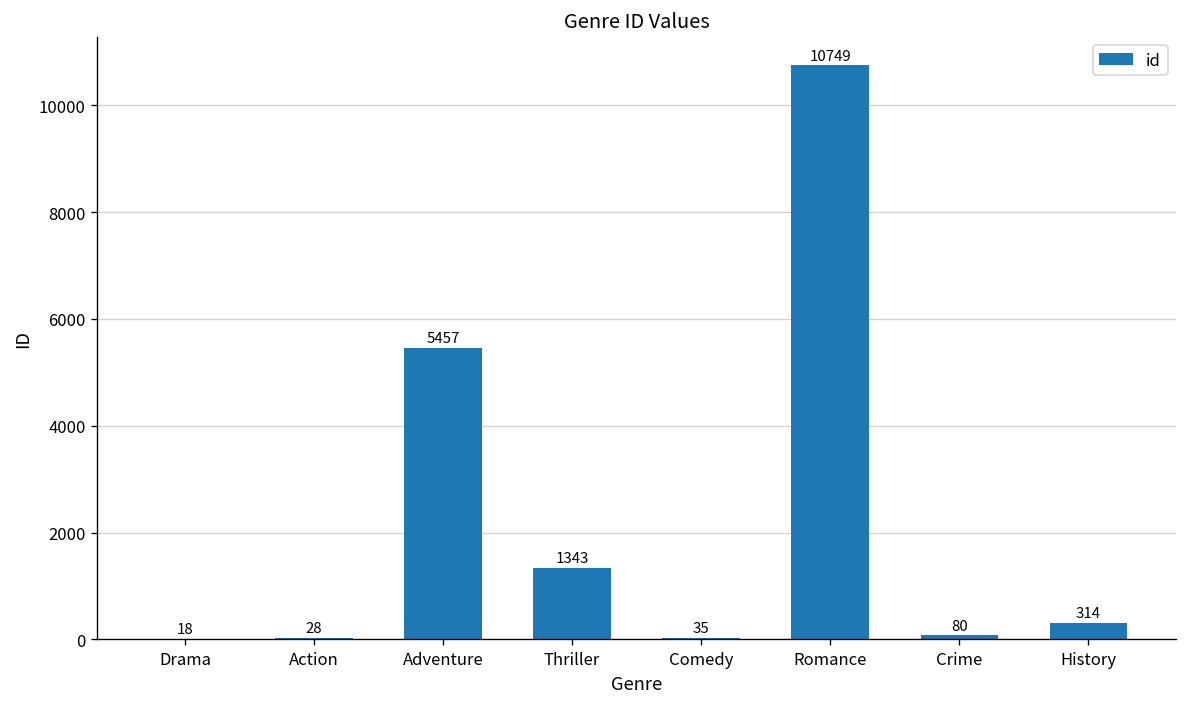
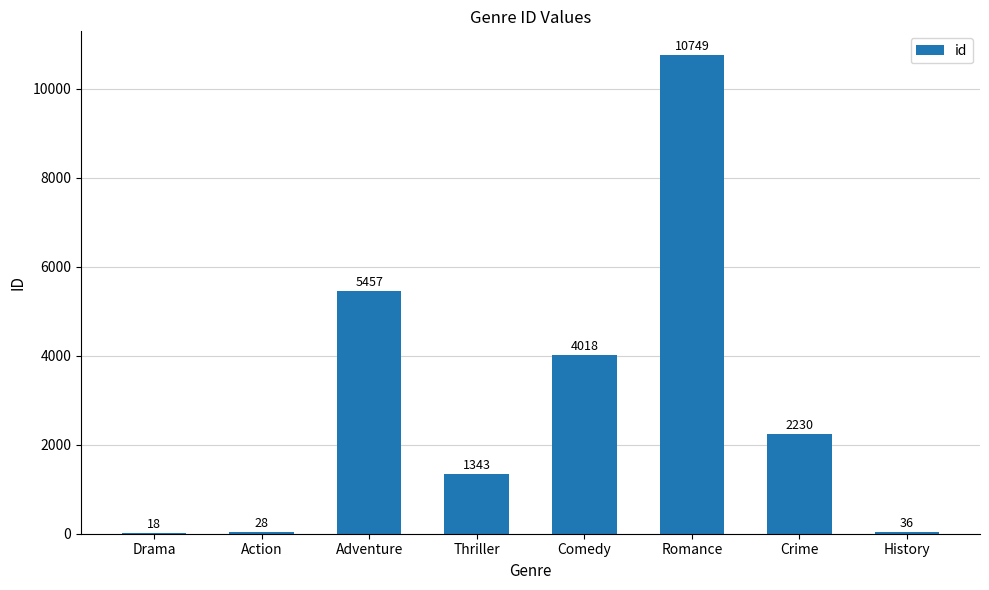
  {
    "Drama": 18,
    "Action": 28,
    "Adventure": 5457,
    "Thriller": 1343,
-   "Comedy": 35,
+   "Comedy": 4018,
    "Romance": 10749,
-   "Crime": 80,
-   "History": 314
+   "Crime": 2230,
+   "History": 36
  }
